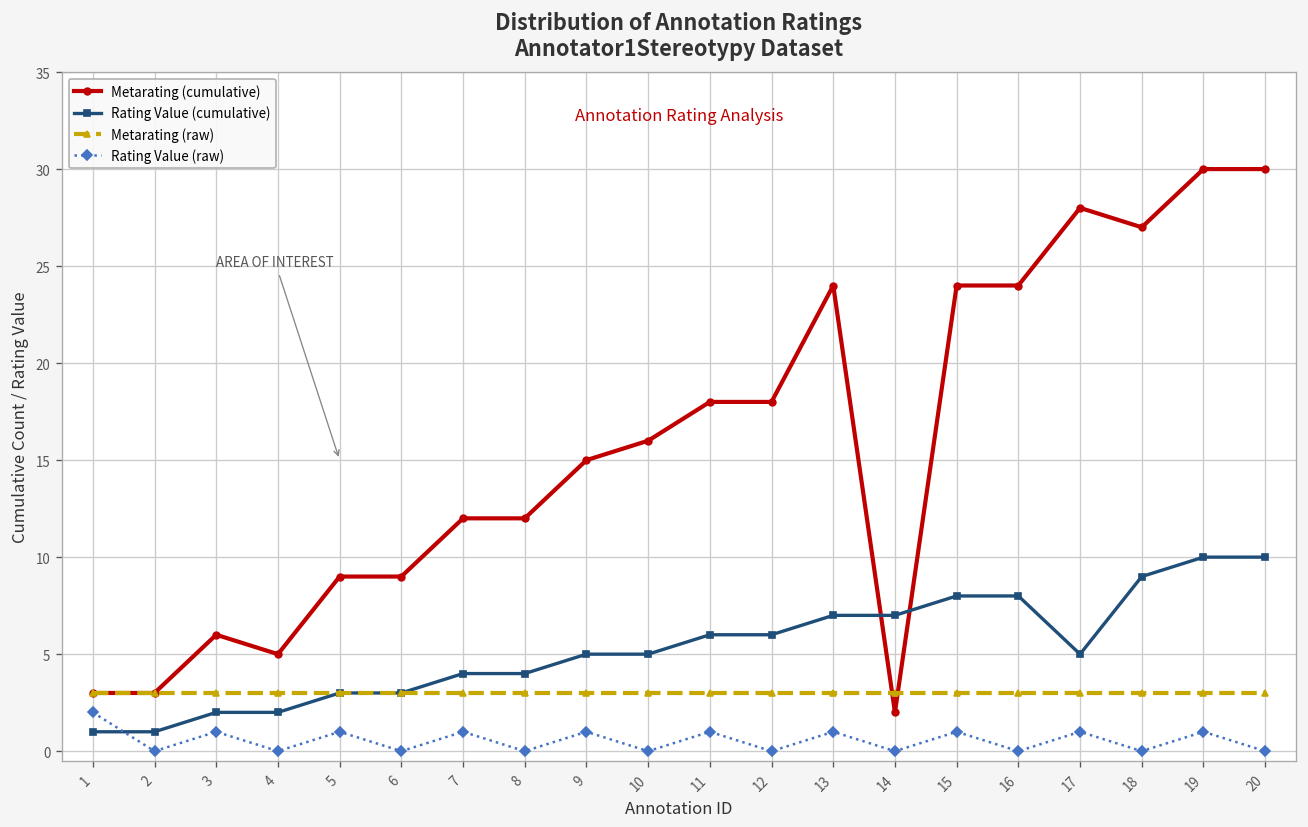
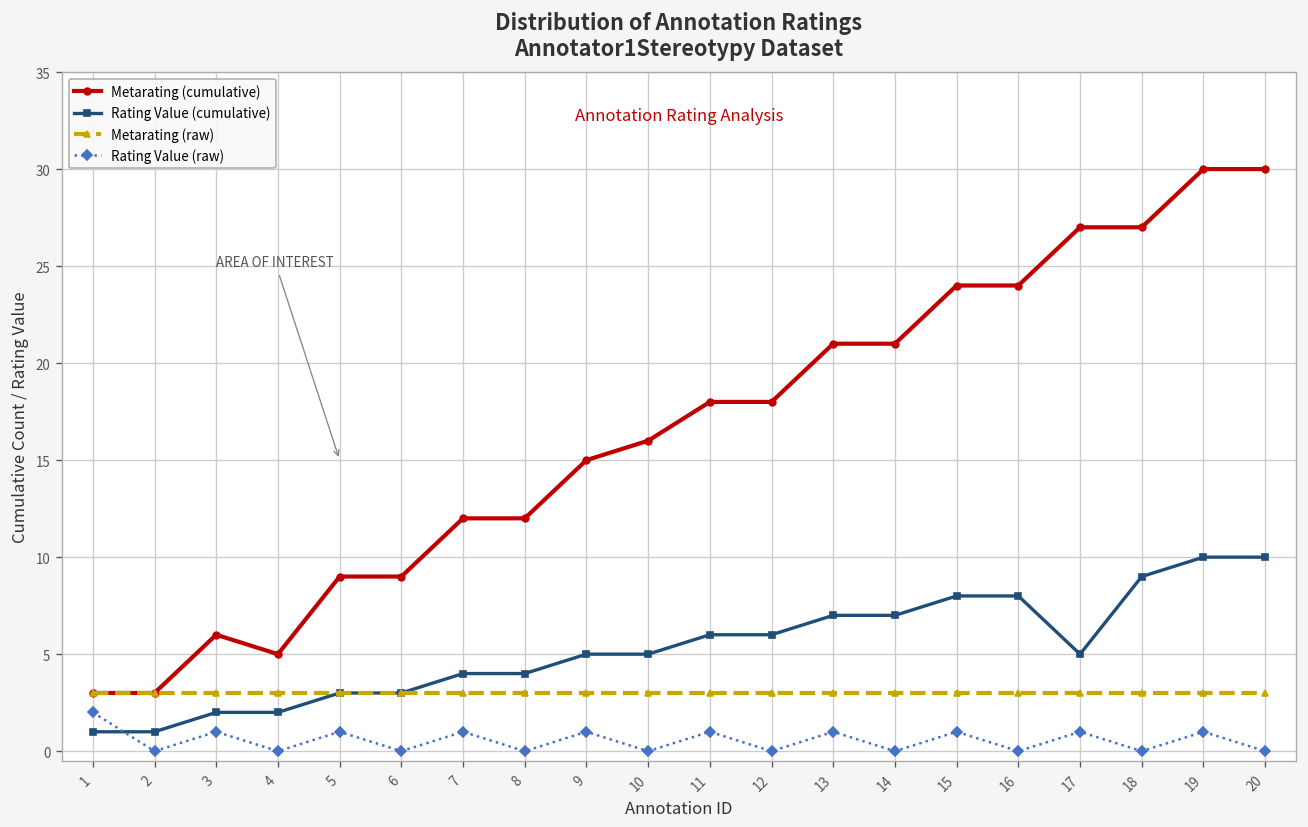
  {
    "Metarating (cumulative)": {
      "3": 6,
      "4": 5,
      "5": 9,
      "6": 9,
      "7": 12,
      "8": 12,
      "9": 15,
      "10": 16,
      "11": 18,
      "12": 18,
-     "13": 24,
-     "14": 2,
+     "13": 21,
+     "14": 21,
      "15": 24,
      "16": 24,
-     "17": 28,
+     "17": 27,
      "18": 27,
      "19": 30,
      "20": 30
    },
    "Rating Value (cumulative)": {
      "1": 1,
      "2": 1,
      "3": 2,
      "4": 2,
      "7": 4,
      "8": 4,
      "9": 5,
      "10": 5,
      "11": 6,
      "12": 6,
      "13": 7,
      "14": 7,
      "15": 8,
      "16": 8,
      "17": 5,
      "18": 9,
      "19": 10,
      "20": 10
    },
    "Metarating (raw)": {
      "3": 3,
      "4": 3,
      "7": 3,
      "8": 3,
      "9": 3,
      "10": 3,
      "11": 3,
      "12": 3,
      "13": 3,
      "14": 3,
      "15": 3,
      "16": 3,
      "17": 3,
      "18": 3,
      "19": 3,
      "20": 3
    },
    "Rating Value (raw)": {
      "1": 2,
      "2": 0,
      "3": 1,
      "4": 0,
      "5": 1,
      "6": 0,
      "7": 1,
      "8": 0,
      "9": 1,
      "10": 0,
      "11": 1,
      "12": 0,
      "13": 1,
      "14": 0,
      "15": 1,
      "16": 0,
      "17": 1,
      "18": 0,
      "19": 1,
      "20": 0
    }
  }
